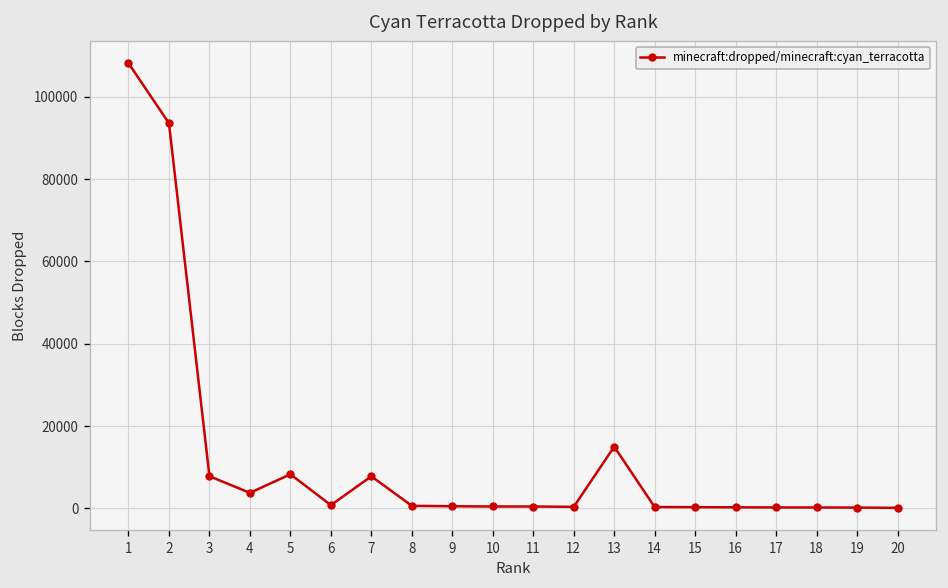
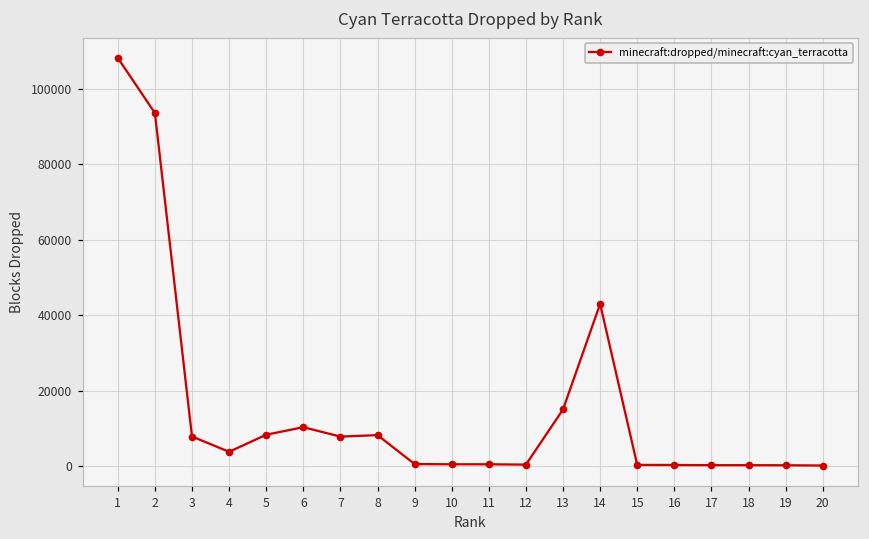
  {
    "1": 108000,
    "2": 94000,
    "3": 8000,
    "4": 4000,
    "5": 8000,
-   "6": 1000,
+   "6": 10000,
    "7": 8000,
-   "8": 1000,
+   "8": 8000,
    "9": 1000,
    "10": 0,
    "11": 0,
    "12": 0,
    "13": 15000,
-   "14": 0,
+   "14": 43000,
    "15": 0,
    "16": 0,
    "17": 0,
    "18": 0,
    "19": 0,
    "20": 0
  }
